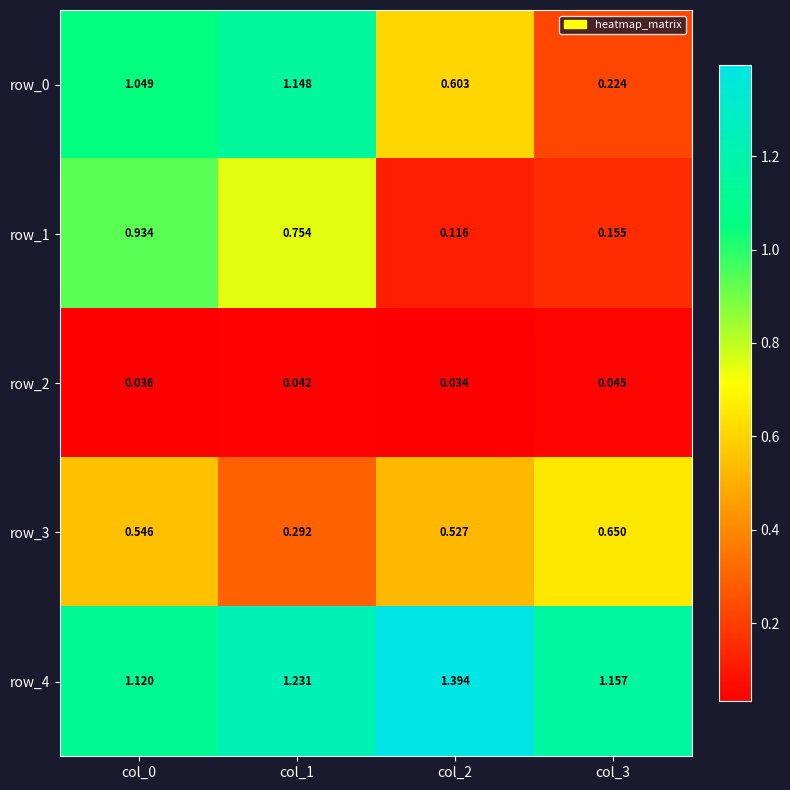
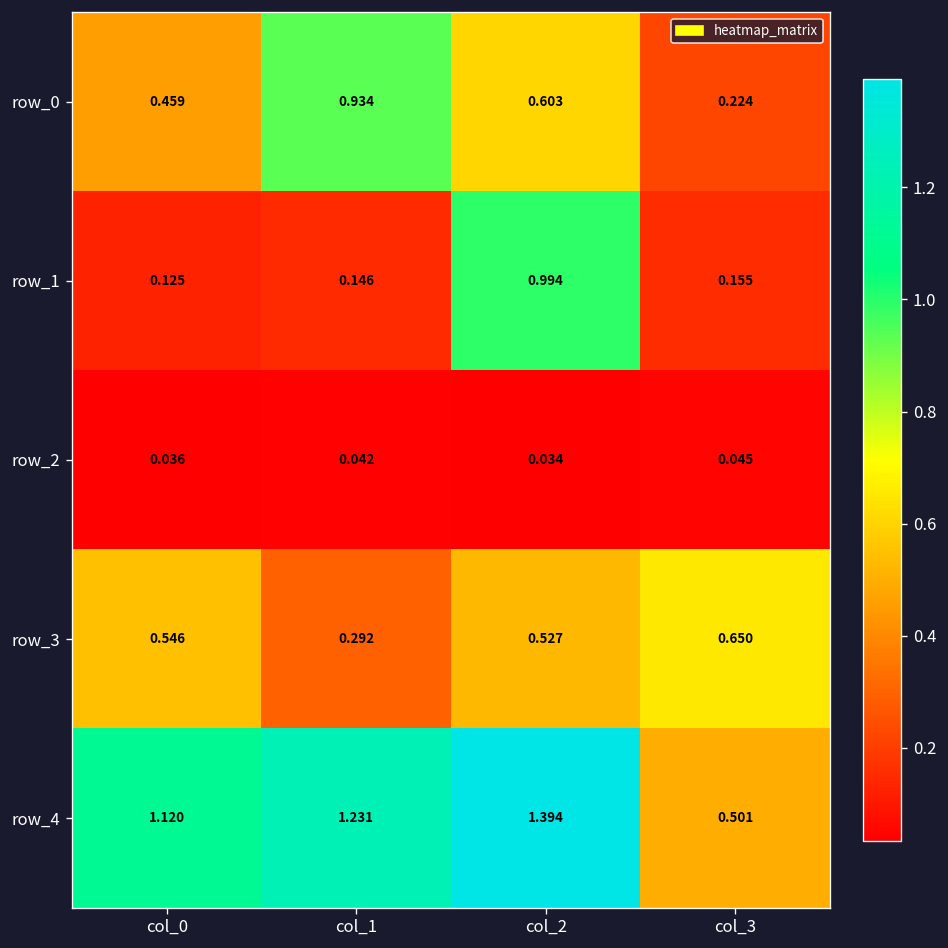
  {
    "row_0": {
-     "col_0": 1.049,
-     "col_1": 1.148,
+     "col_0": 0.459,
+     "col_1": 0.934,
      "col_2": 0.603,
      "col_3": 0.224
    },
    "row_1": {
-     "col_0": 0.934,
-     "col_1": 0.754,
-     "col_2": 0.116,
+     "col_0": 0.125,
+     "col_1": 0.146,
+     "col_2": 0.994,
      "col_3": 0.155
    },
    "row_2": {
      "col_0": 0.036,
      "col_1": 0.042,
      "col_2": 0.034,
      "col_3": 0.045
    },
    "row_3": {
      "col_0": 0.546,
      "col_1": 0.292,
      "col_2": 0.527,
      "col_3": 0.650
    },
    "row_4": {
      "col_0": 1.120,
      "col_1": 1.231,
      "col_2": 1.394,
-     "col_3": 1.157
+     "col_3": 0.501
    }
  }
